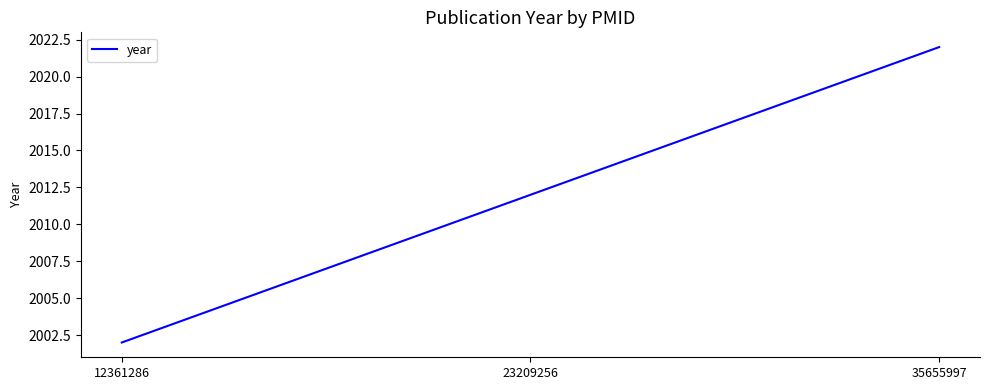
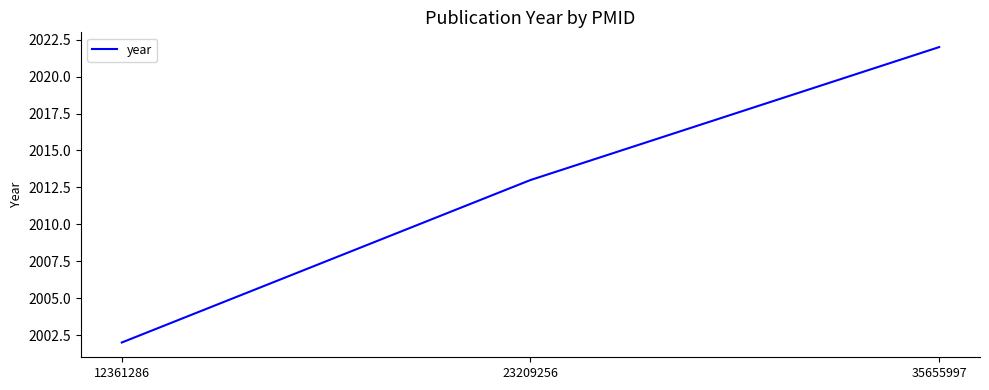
  {
    "12361286": 2002,
-   "23209256": 2012,
+   "23209256": 2013,
    "35655997": 2022
  }
